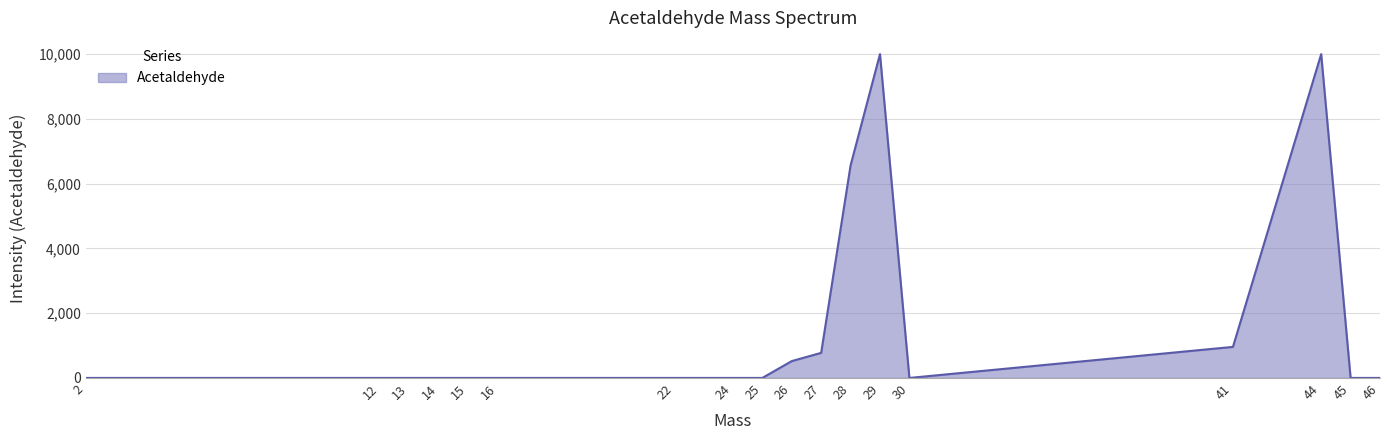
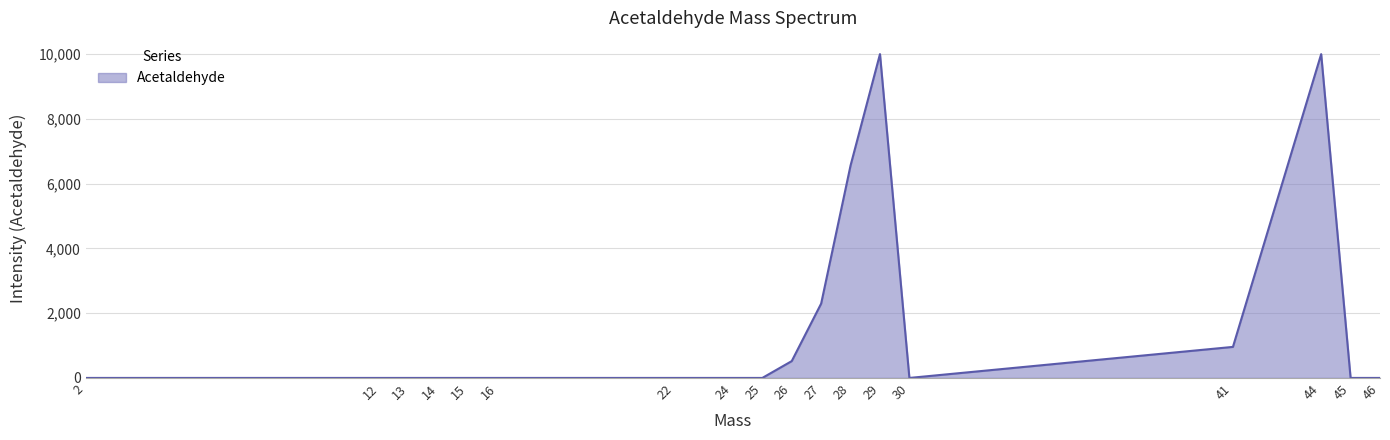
  {
    "2": "0",
    "12": "0",
    "13": "0",
    "14": "0",
    "15": "0",
    "16": "0",
    "22": "0",
    "24": "0",
    "25": "0",
    "26": "500",
-   "27": "800",
+   "27": "2,300",
    "28": "6,600",
    "29": "10,000",
    "30": "0",
    "41": "1,000",
    "44": "10,000",
    "45": "0",
    "46": "0"
  }
